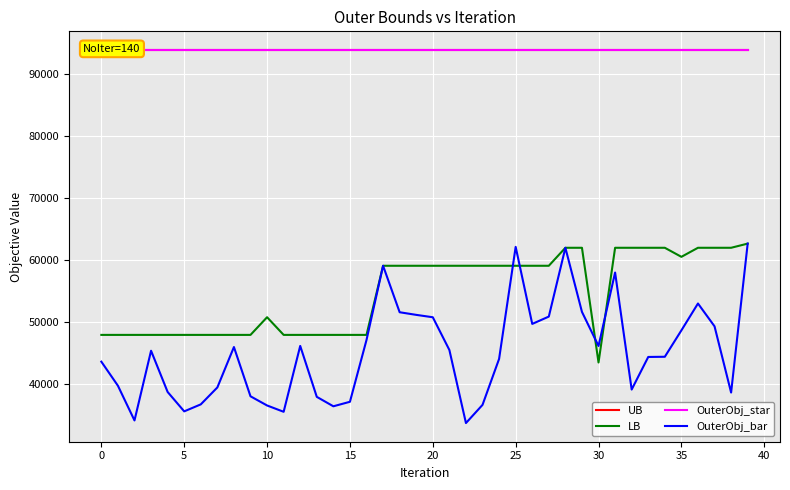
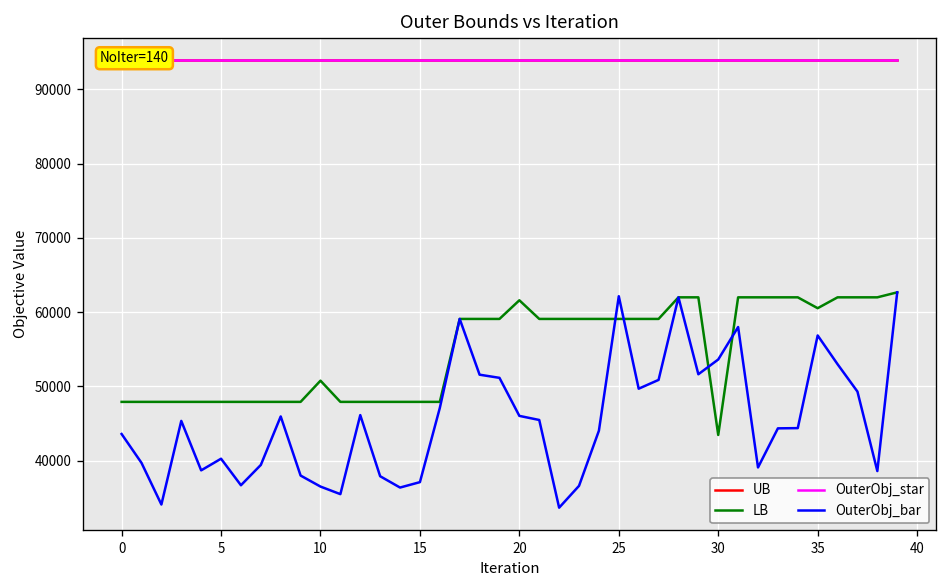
  {
    "OuterObj_star": {
      "5": 94000,
      "10": 94000,
      "15": 94000,
      "20": 94000,
      "25": 94000,
      "30": 94000,
      "35": 94000
    },
    "LB": {
      "0": 48000,
      "5": 48000,
      "10": 51000,
      "15": 48000,
-     "20": 59000,
+     "20": 62000,
      "25": 59000,
      "30": 43000,
      "35": 61000
    },
    "OuterObj_bar": {
      "0": 44000,
-     "5": 36000,
+     "5": 40000,
      "10": 37000,
      "15": 37000,
-     "20": 51000,
+     "20": 46000,
      "25": 62000,
-     "30": 46000,
-     "35": 49000
+     "30": 54000,
+     "35": 57000
    }
  }
